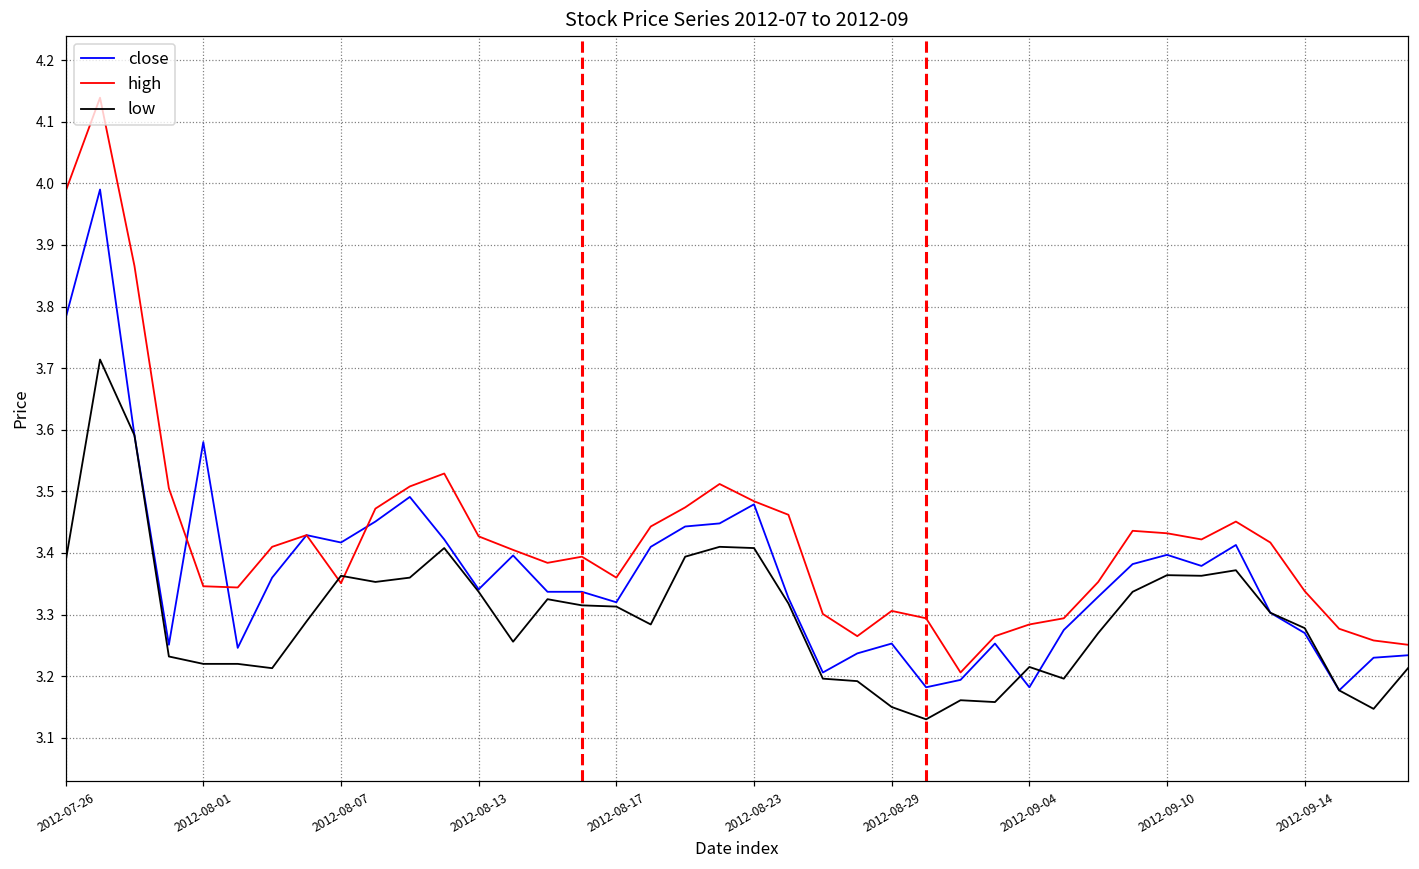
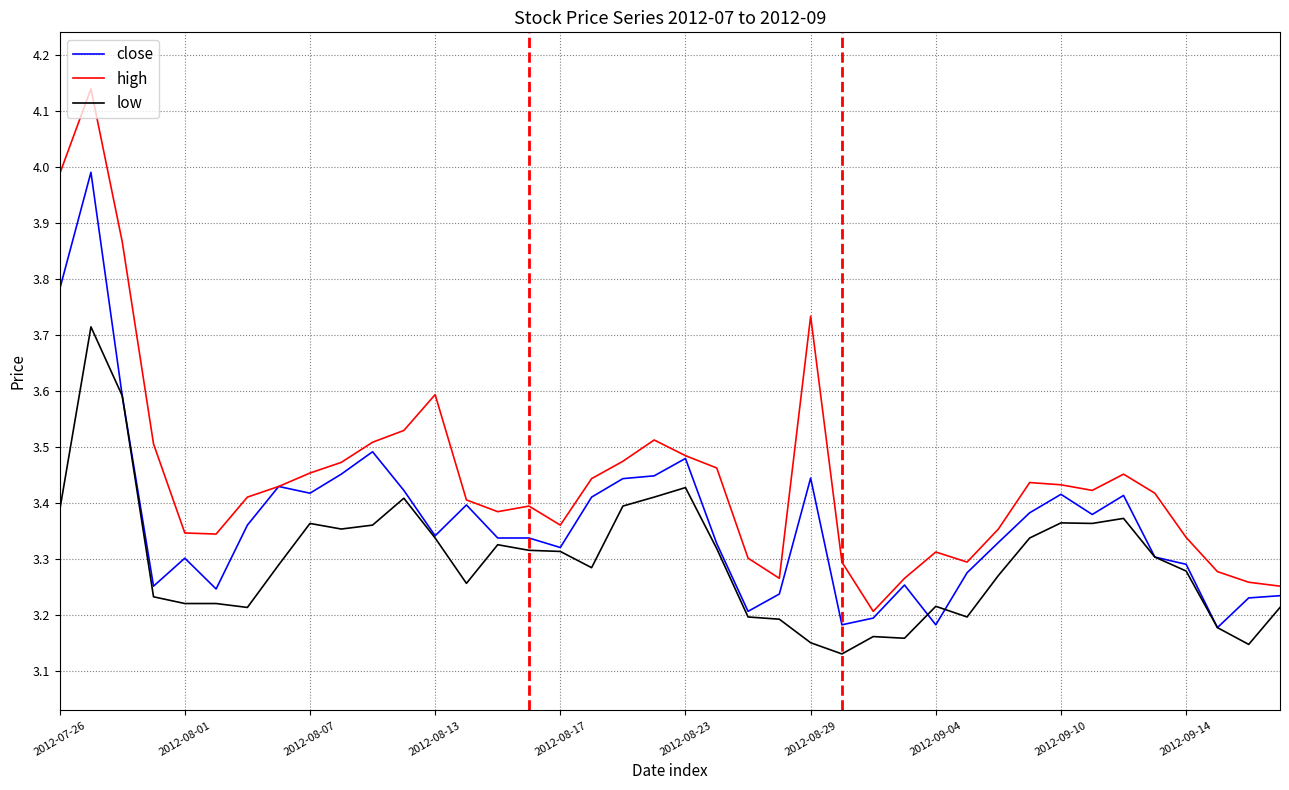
  {
    "close": {
      "2012-07-26": 3.78,
-     "2012-08-01": 3.58,
+     "2012-08-01": 3.30,
      "2012-08-07": 3.42,
      "2012-08-17": 3.32,
      "2012-08-23": 3.48,
-     "2012-08-29": 3.25,
+     "2012-08-29": 3.44,
      "2012-09-04": 3.18,
-     "2012-09-10": 3.40,
-     "2012-09-14": 3.27
+     "2012-09-10": 3.42,
+     "2012-09-14": 3.29
    },
    "high": {
      "2012-07-26": 3.99,
      "2012-08-01": 3.35,
-     "2012-08-07": 3.35,
-     "2012-08-13": 3.43,
+     "2012-08-07": 3.45,
+     "2012-08-13": 3.59,
      "2012-08-17": 3.36,
      "2012-08-23": 3.48,
-     "2012-08-29": 3.31,
-     "2012-09-04": 3.28,
+     "2012-08-29": 3.73,
+     "2012-09-04": 3.31,
      "2012-09-10": 3.43,
      "2012-09-14": 3.34
    },
    "low": {
      "2012-07-26": 3.39,
      "2012-08-01": 3.22,
      "2012-08-07": 3.36,
      "2012-08-17": 3.31,
-     "2012-08-23": 3.41,
+     "2012-08-23": 3.43,
      "2012-08-29": 3.15,
      "2012-09-04": 3.22,
      "2012-09-10": 3.36,
      "2012-09-14": 3.28
    }
  }
